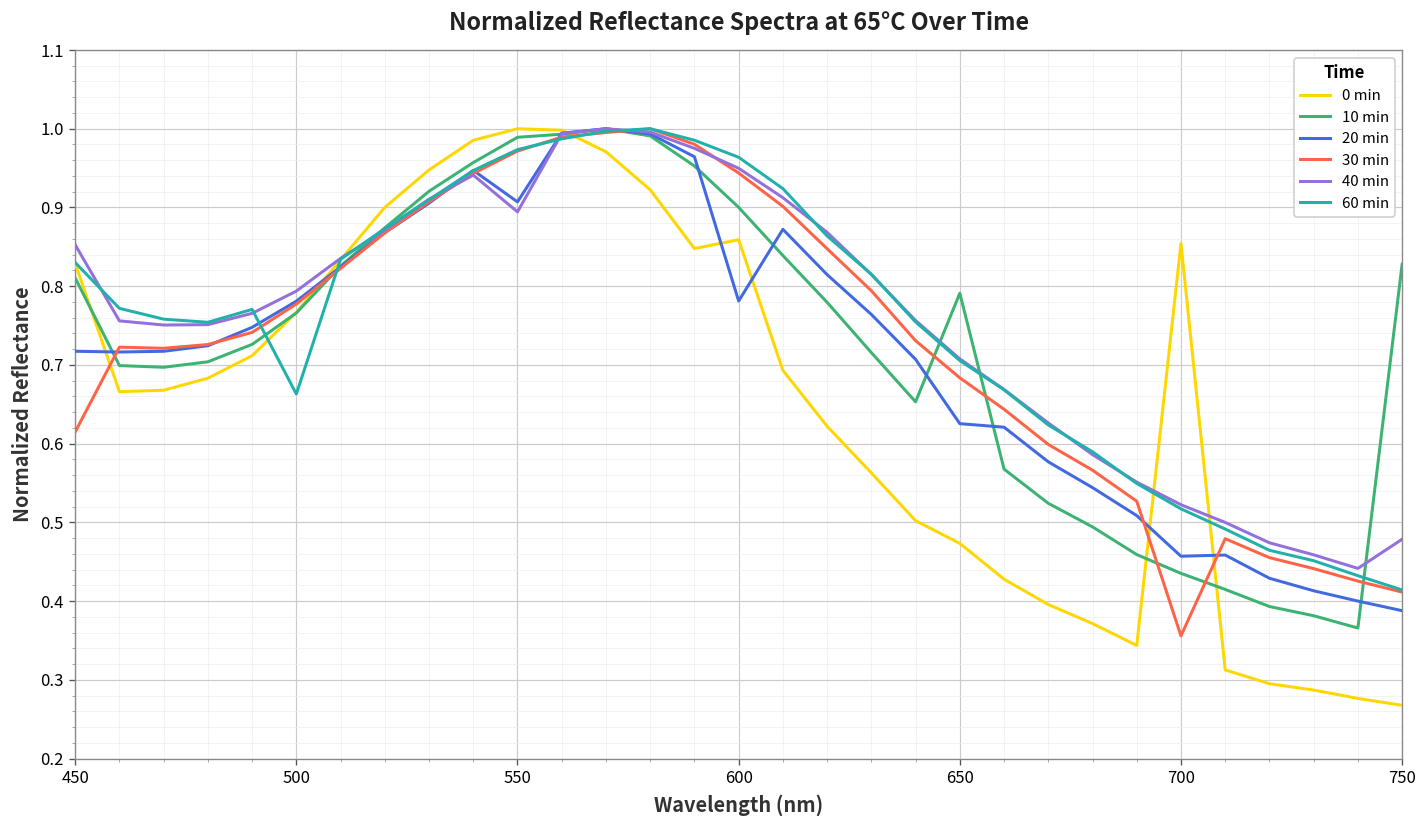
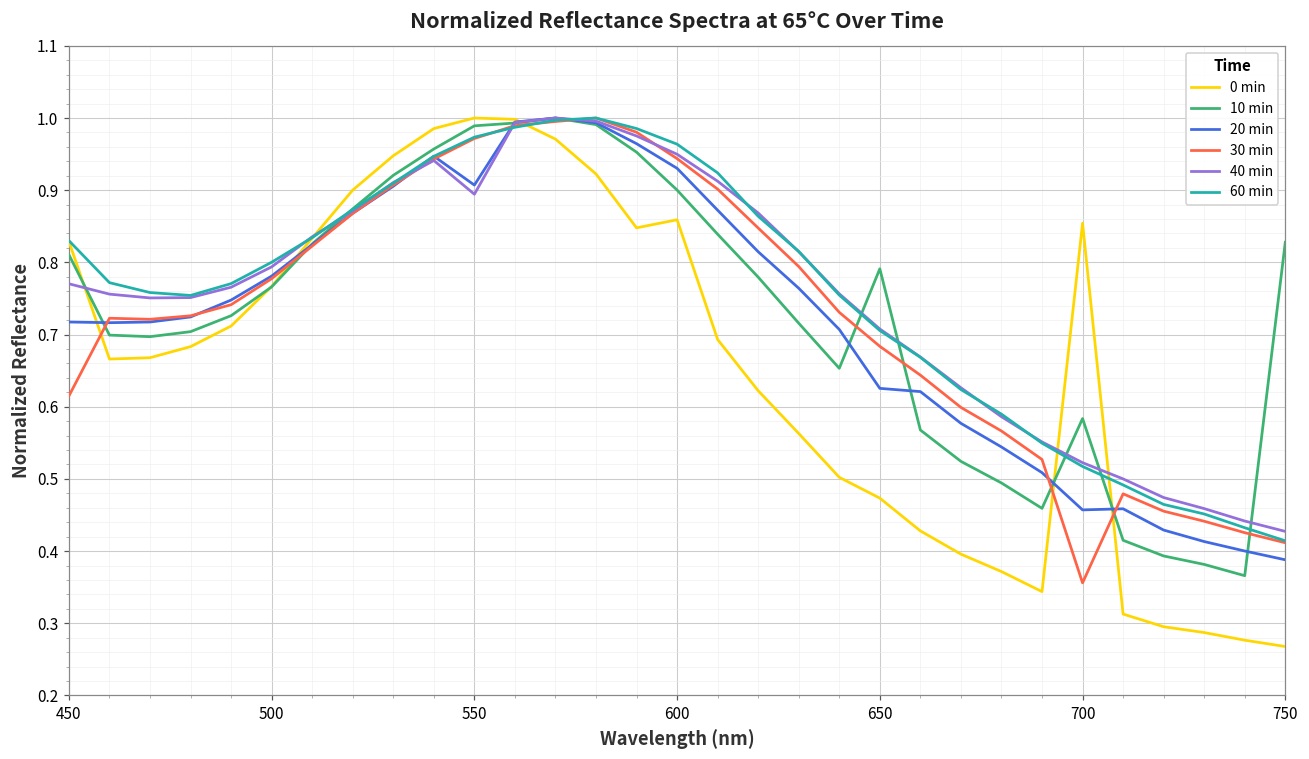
  {
    "0 min": {
      "550": 1.00,
      "600": 0.86,
      "650": 0.47,
      "700": 0.85,
      "750": 0.27
    },
    "10 min": {
      "450": 0.81,
      "550": 0.99,
      "600": 0.90,
      "650": 0.79,
-     "700": 0.44,
+     "700": 0.58,
      "750": 0.83
    },
    "20 min": {
      "450": 0.72,
      "550": 0.91,
-     "600": 0.78,
+     "600": 0.93,
      "650": 0.63,
      "700": 0.46,
      "750": 0.39
    },
    "30 min": {
      "450": 0.61,
      "600": 0.94,
      "650": 0.68,
      "700": 0.36
    },
    "40 min": {
-     "450": 0.85,
+     "450": 0.77,
      "500": 0.79,
      "550": 0.89,
      "600": 0.95,
      "700": 0.52,
-     "750": 0.48
+     "750": 0.43
    },
    "60 min": {
-     "500": 0.66,
+     "500": 0.80,
      "600": 0.96,
      "700": 0.52
    }
  }
